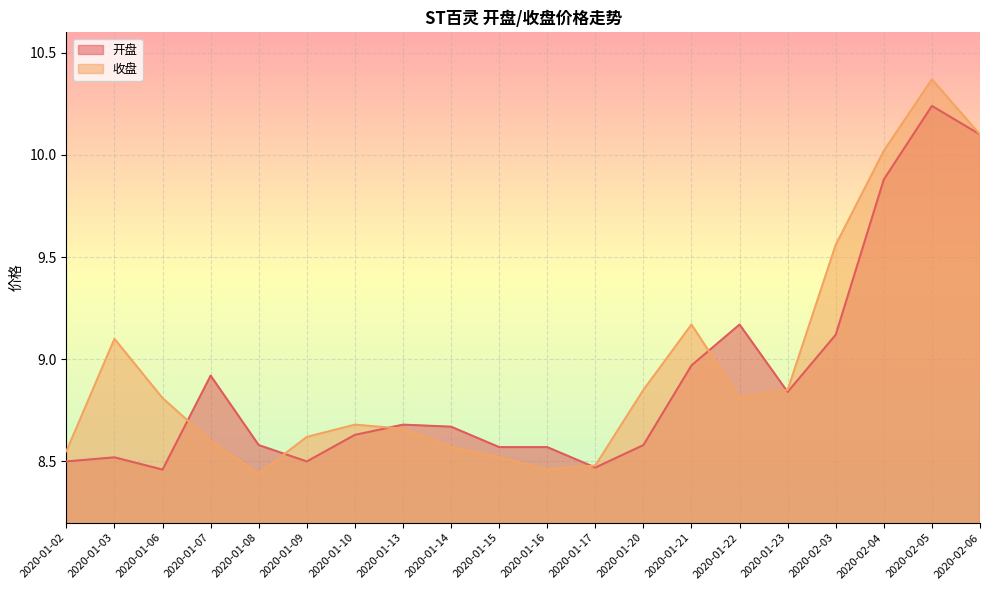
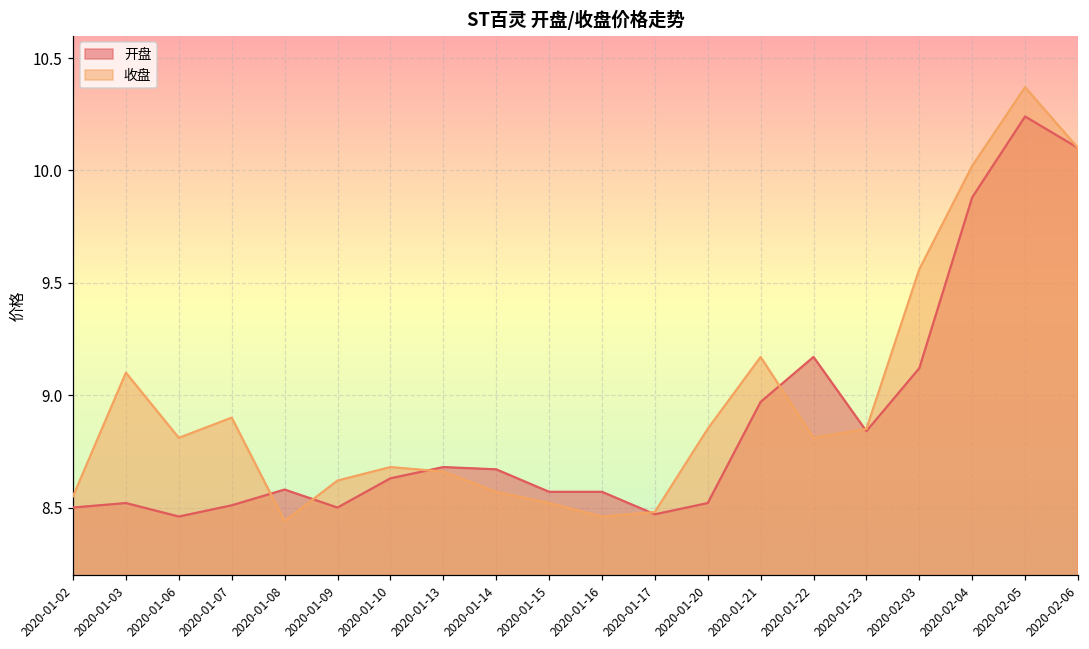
  {
    "开盘": {
      "2020-01-02": 8.50,
      "2020-01-03": 8.52,
      "2020-01-06": 8.46,
-     "2020-01-07": 8.92,
+     "2020-01-07": 8.51,
      "2020-01-08": 8.58,
      "2020-01-09": 8.50,
      "2020-01-10": 8.63,
      "2020-01-13": 8.68,
      "2020-01-14": 8.67,
      "2020-01-15": 8.57,
      "2020-01-16": 8.57,
-     "2020-01-20": 8.58,
+     "2020-01-20": 8.52,
      "2020-01-21": 8.97,
      "2020-01-22": 9.17,
      "2020-02-03": 9.12,
      "2020-02-04": 9.88,
      "2020-02-05": 10.24
    },
    "收盘": {
      "2020-01-02": 8.55,
      "2020-01-03": 9.1,
      "2020-01-06": 8.8,
-     "2020-01-07": 8.6,
+     "2020-01-07": 8.9,
      "2020-01-08": 8.44,
      "2020-01-09": 8.62,
      "2020-01-10": 8.68,
      "2020-01-13": 8.66,
      "2020-01-14": 8.57,
      "2020-01-15": 8.52,
      "2020-01-16": 8.46,
      "2020-01-20": 8.85,
      "2020-01-21": 9.17,
      "2020-01-22": 8.8,
      "2020-02-03": 9.56,
      "2020-02-04": 10.02,
      "2020-02-05": 10.37
    }
  }
